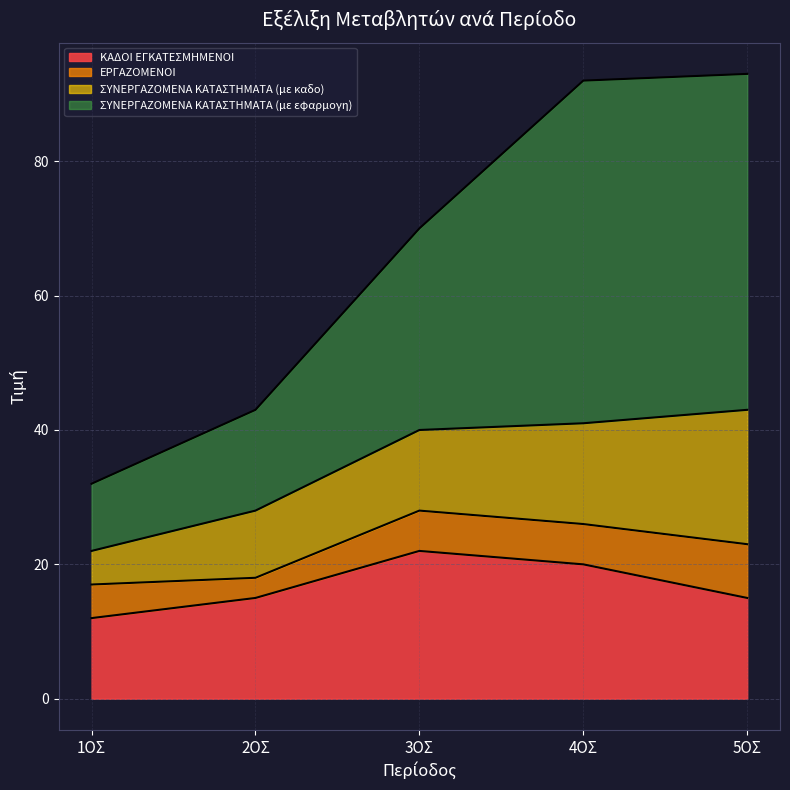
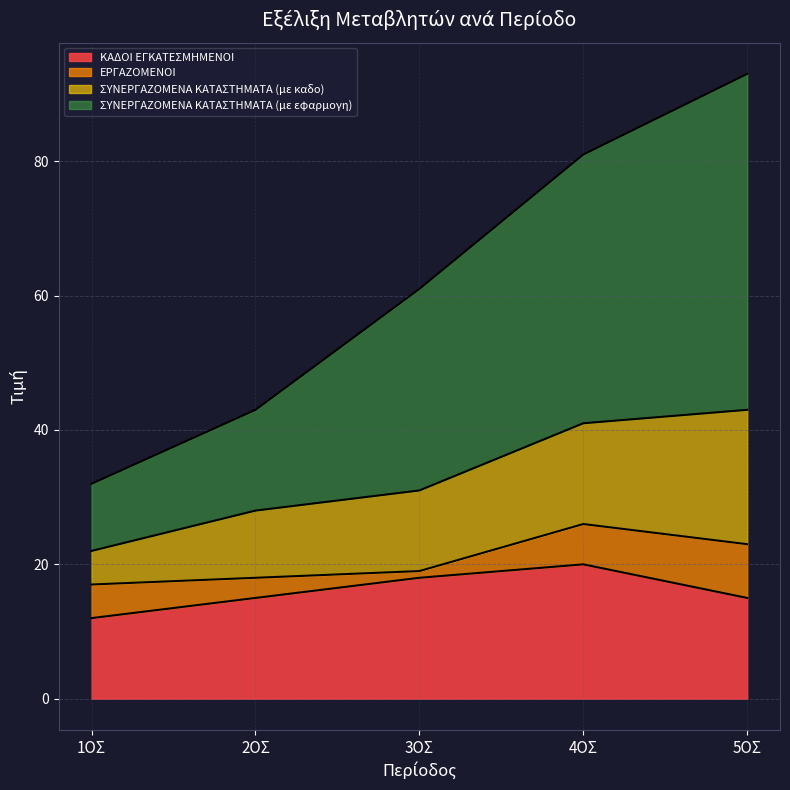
  {
    "ΚΑΔΟΙ ΕΓΚΑΤΕΣΜΗΜΕΝΟΙ": {
      "1ΟΣ": 12,
      "2ΟΣ": 15,
-     "3ΟΣ": 22,
+     "3ΟΣ": 18,
      "4ΟΣ": 20,
      "5ΟΣ": 15
    },
    "ΕΡΓΑΖΟΜΕΝΟΙ": {
      "1ΟΣ": 5,
      "2ΟΣ": 3,
-     "3ΟΣ": 6,
+     "3ΟΣ": 1,
      "4ΟΣ": 6,
      "5ΟΣ": 8
    },
    "ΣΥΝΕΡΓΑΖΟΜΕΝΑ ΚΑΤΑΣΤΗΜΑΤΑ (με καδο)": {
      "1ΟΣ": 5,
      "2ΟΣ": 10,
      "3ΟΣ": 12,
      "4ΟΣ": 15,
      "5ΟΣ": 20
    },
    "ΣΥΝΕΡΓΑΖΟΜΕΝΑ ΚΑΤΑΣΤΗΜΑΤΑ (με εφαρμογη)": {
      "1ΟΣ": 10,
      "2ΟΣ": 15,
      "3ΟΣ": 30,
-     "4ΟΣ": 51,
+     "4ΟΣ": 40,
      "5ΟΣ": 50
    }
  }
